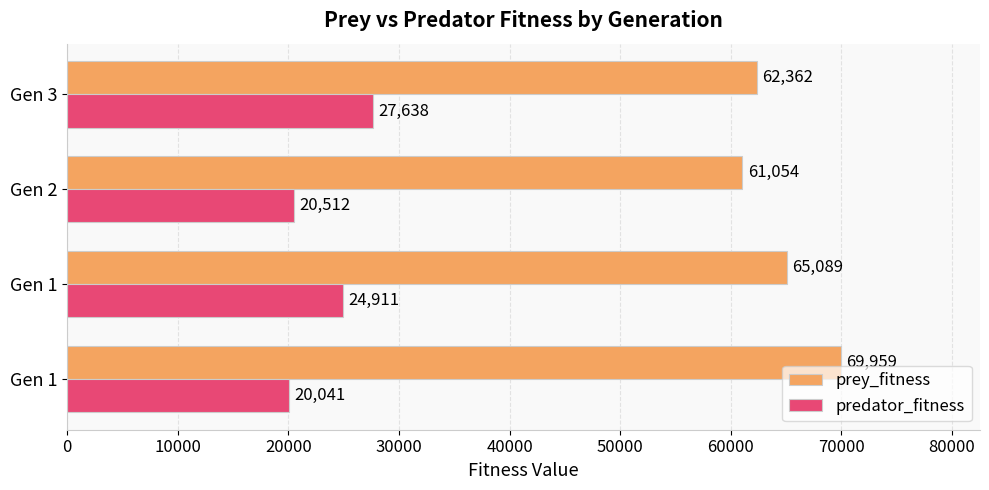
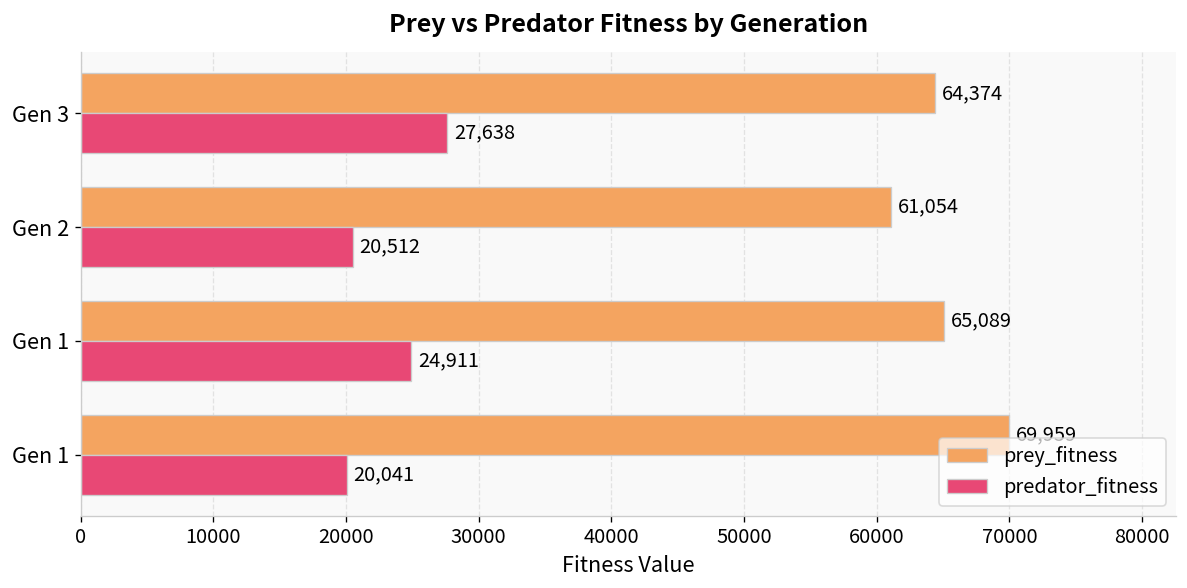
  {
    "prey_fitness": {
-     "Gen 3": "62,362",
+     "Gen 3": "64,374",
      "Gen 2": "61,054"
    },
    "predator_fitness": {
      "Gen 3": "27,638",
      "Gen 2": "20,512"
    }
  }
